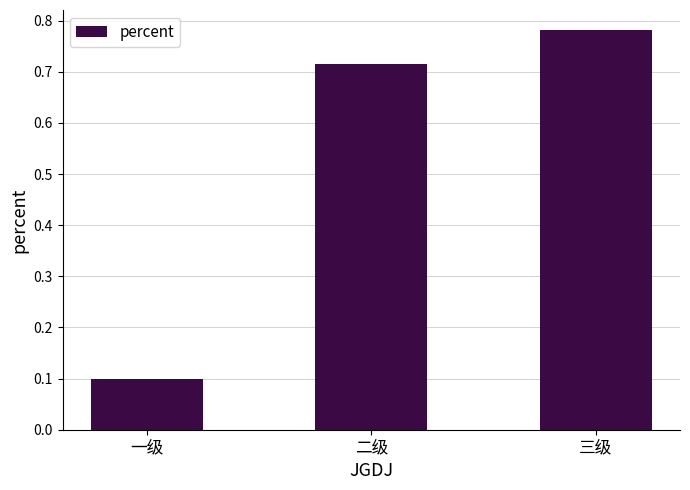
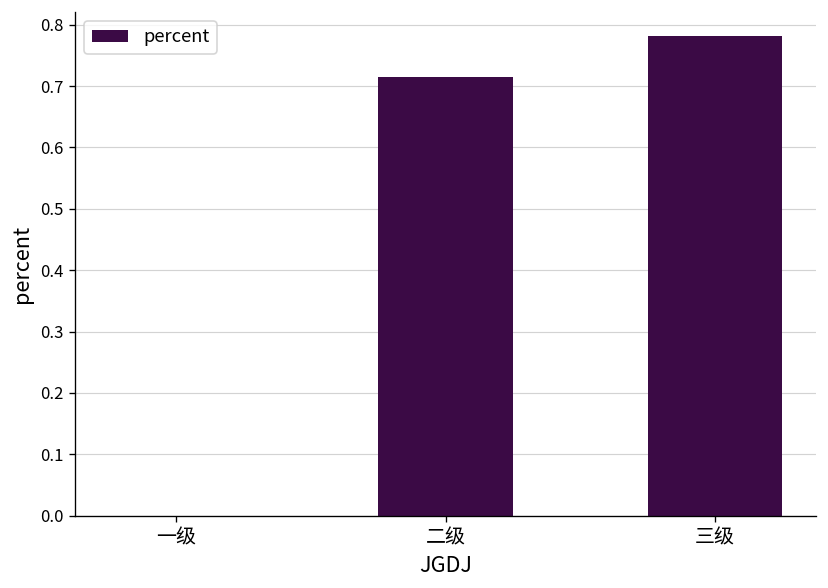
  {
-   "一级": 0.1,
+   "一级": 0.0,
    "二级": 0.72,
    "三级": 0.78
  }
